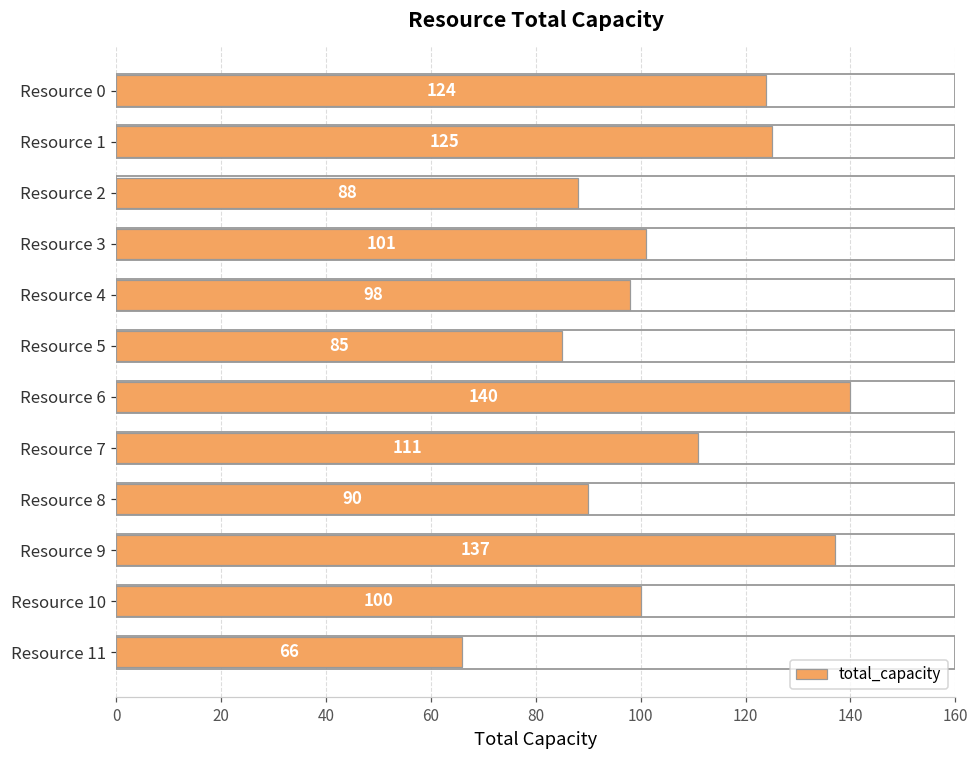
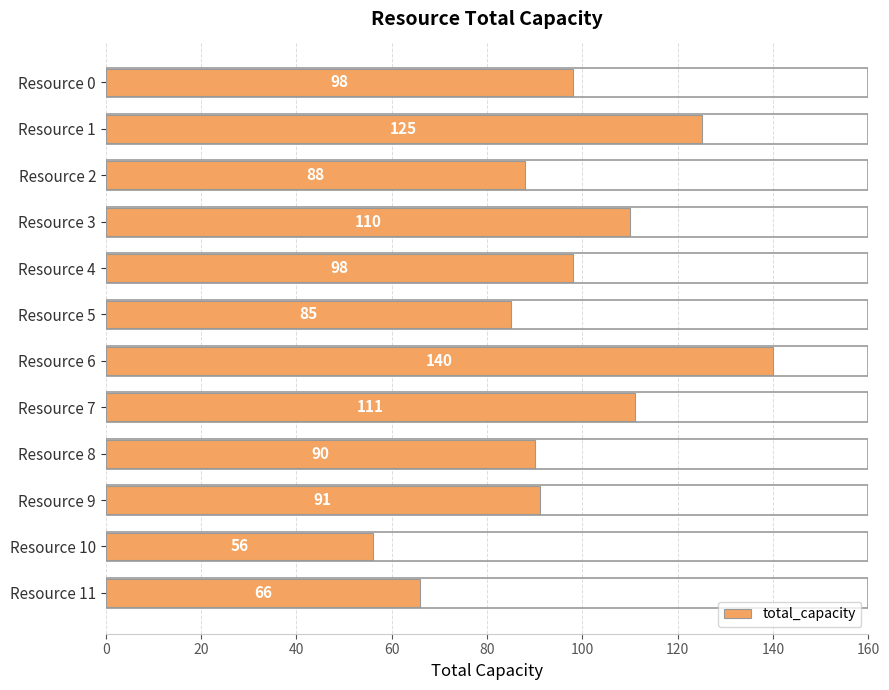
  {
-   "Resource 0": 124,
+   "Resource 0": 98,
    "Resource 1": 125,
    "Resource 2": 88,
-   "Resource 3": 101,
+   "Resource 3": 110,
    "Resource 4": 98,
    "Resource 5": 85,
    "Resource 6": 140,
    "Resource 7": 111,
    "Resource 8": 90,
-   "Resource 9": 137,
-   "Resource 10": 100,
+   "Resource 9": 91,
+   "Resource 10": 56,
    "Resource 11": 66
  }
